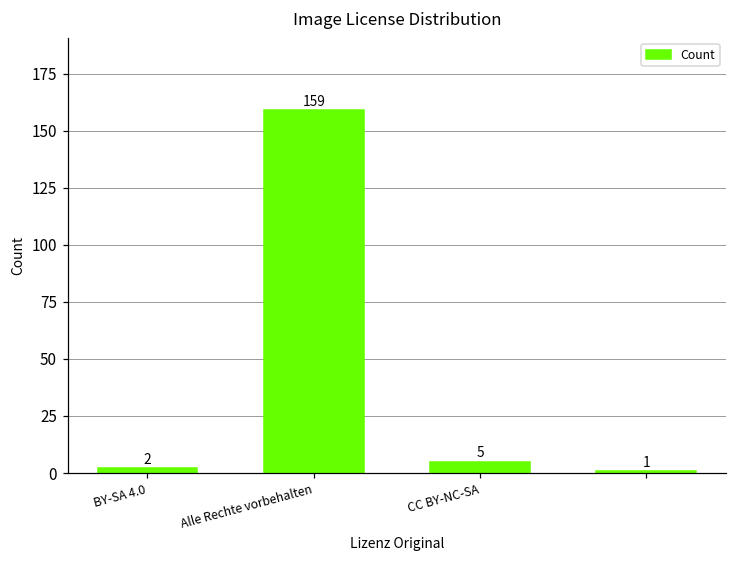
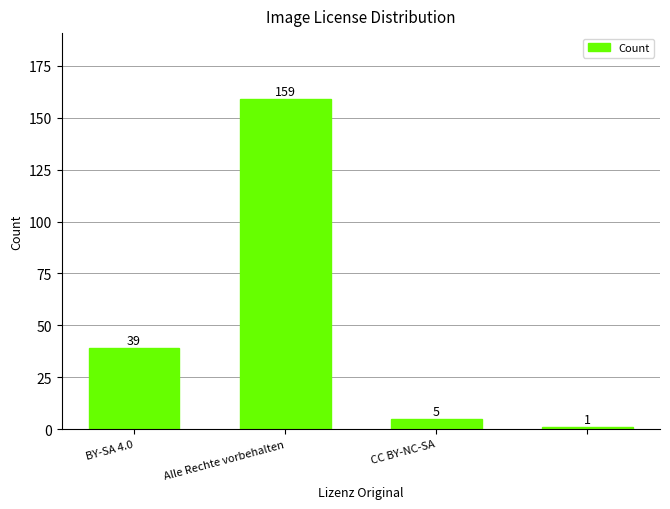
  {
-   "BY-SA 4.0": 2,
+   "BY-SA 4.0": 39,
    "Alle Rechte vorbehalten": 159,
    "CC BY-NC-SA": 5
  }
